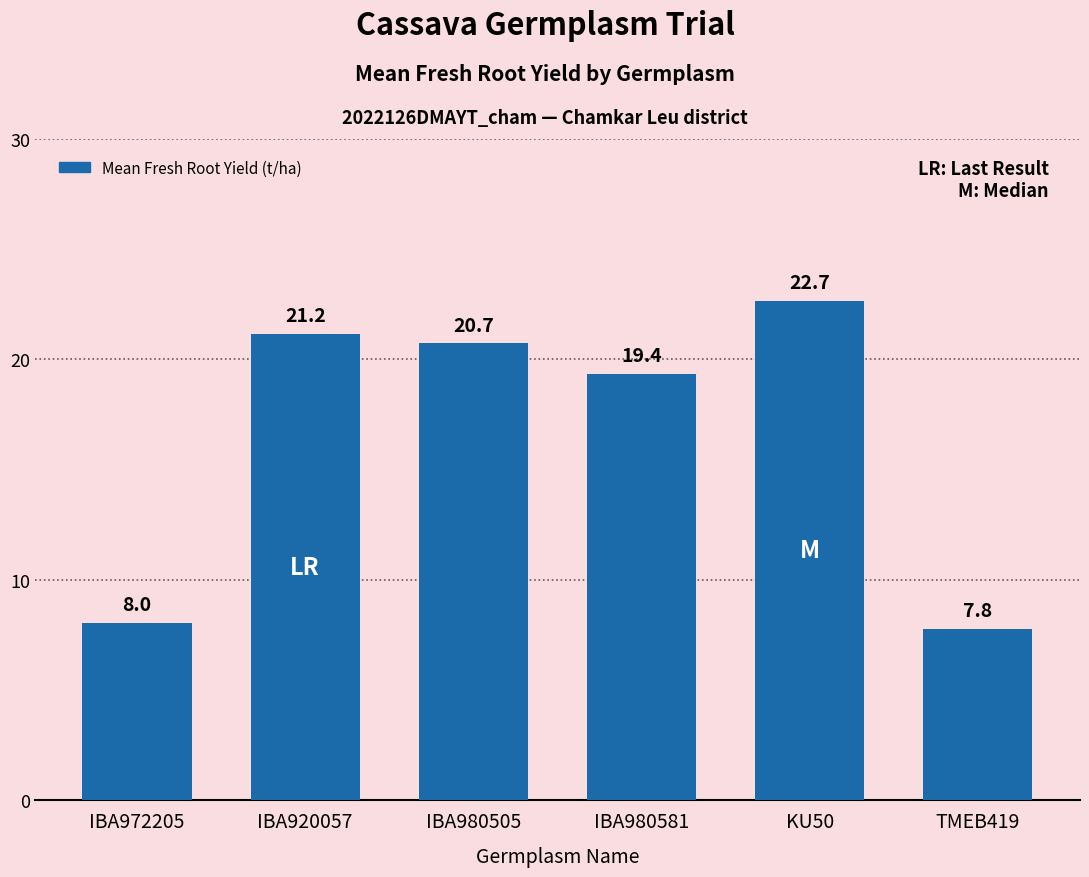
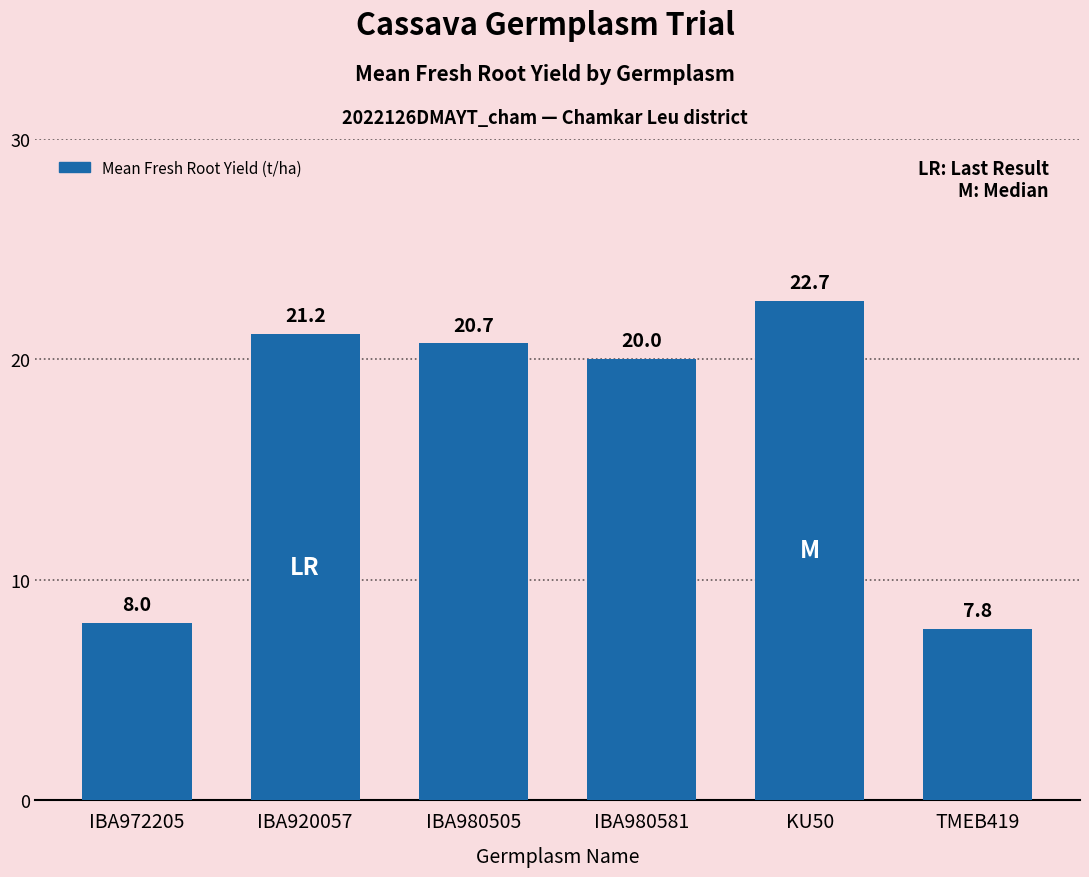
  {
    "IBA972205": 8.0,
    "IBA920057": 21.2,
    "IBA980505": 20.7,
-   "IBA980581": 19.4,
+   "IBA980581": 20.0,
    "KU50": 22.7,
    "TMEB419": 7.8
  }
